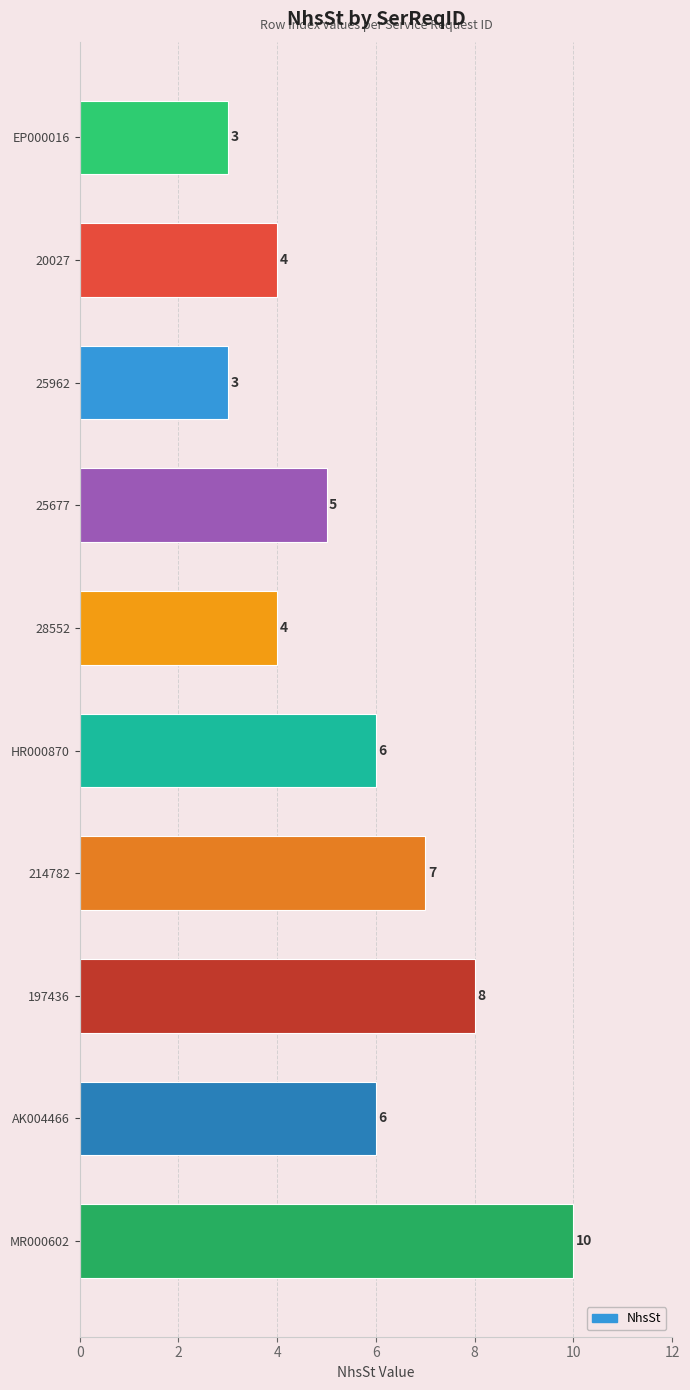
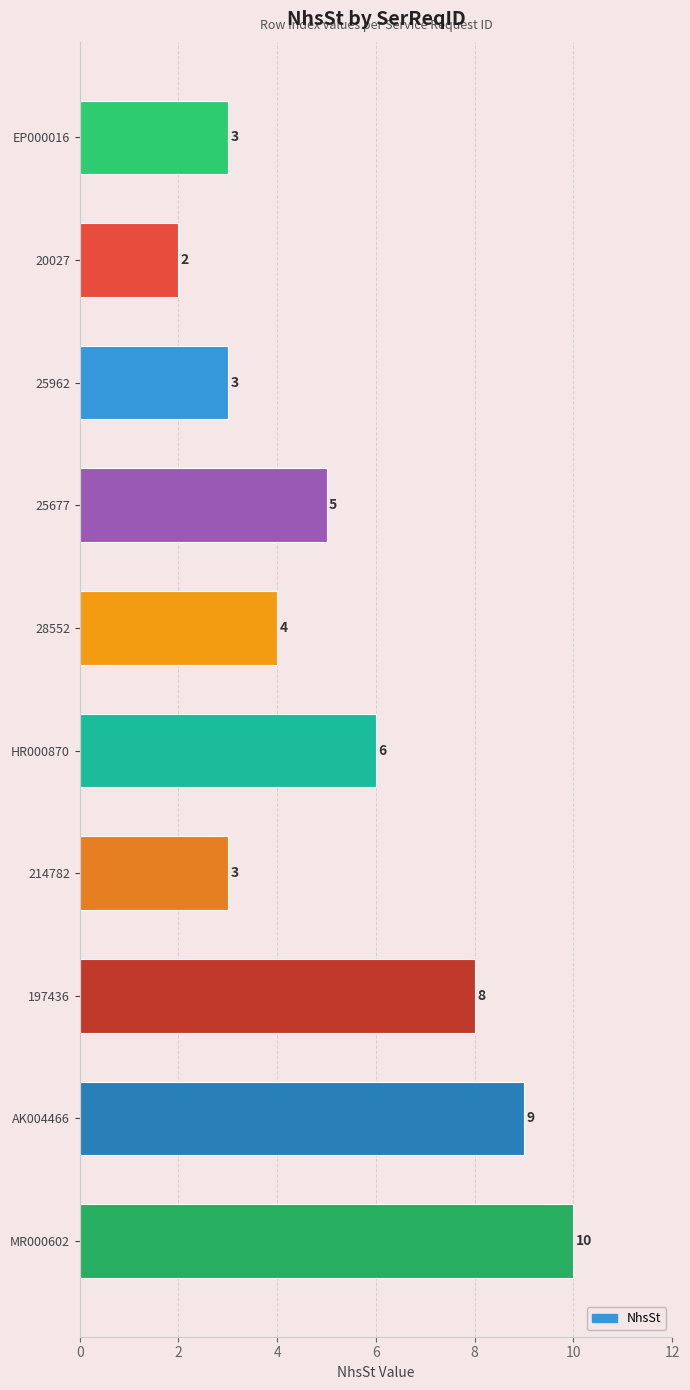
  {
    "EP000016": 3,
-   "20027": 4,
+   "20027": 2,
    "25962": 3,
    "25677": 5,
    "28552": 4,
    "HR000870": 6,
-   "214782": 7,
+   "214782": 3,
    "197436": 8,
-   "AK004466": 6,
+   "AK004466": 9,
    "MR000602": 10
  }
